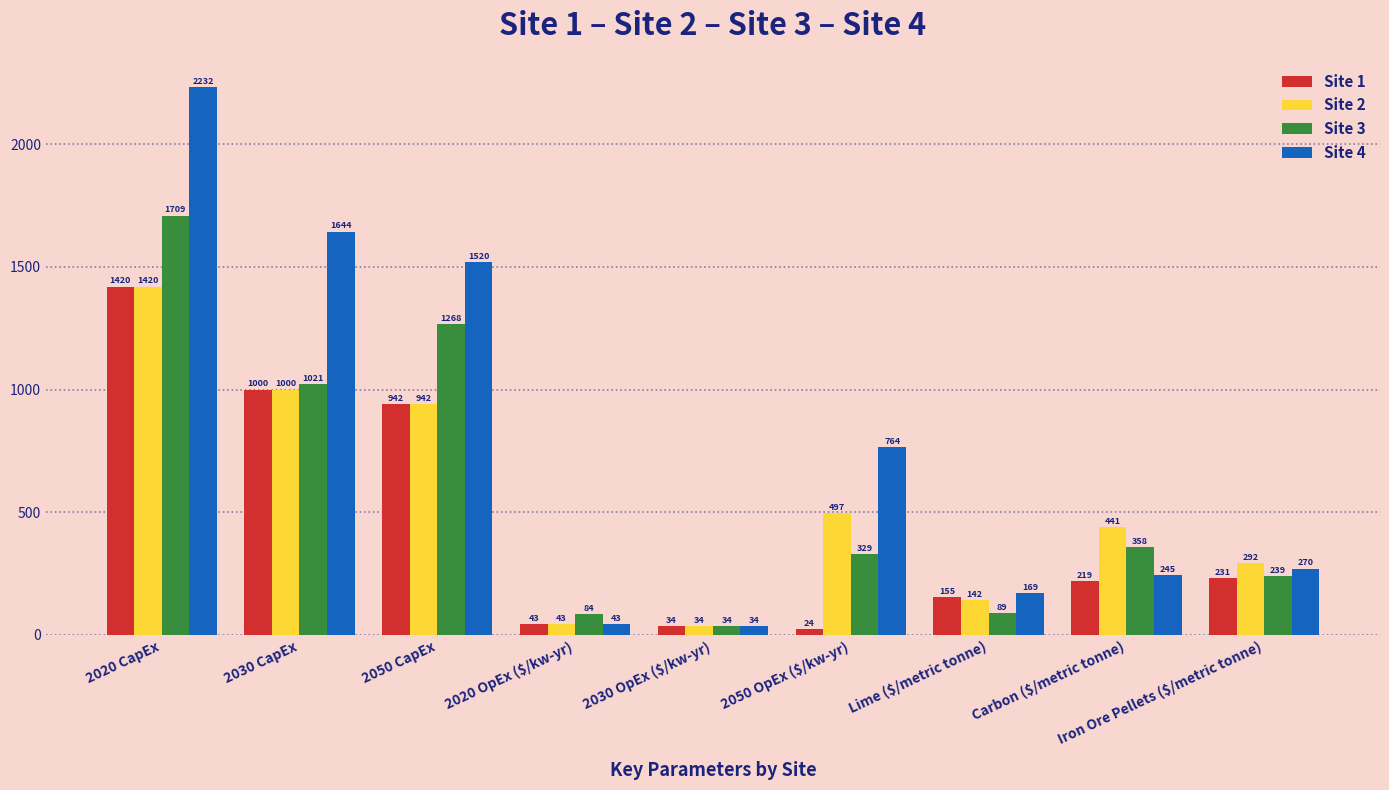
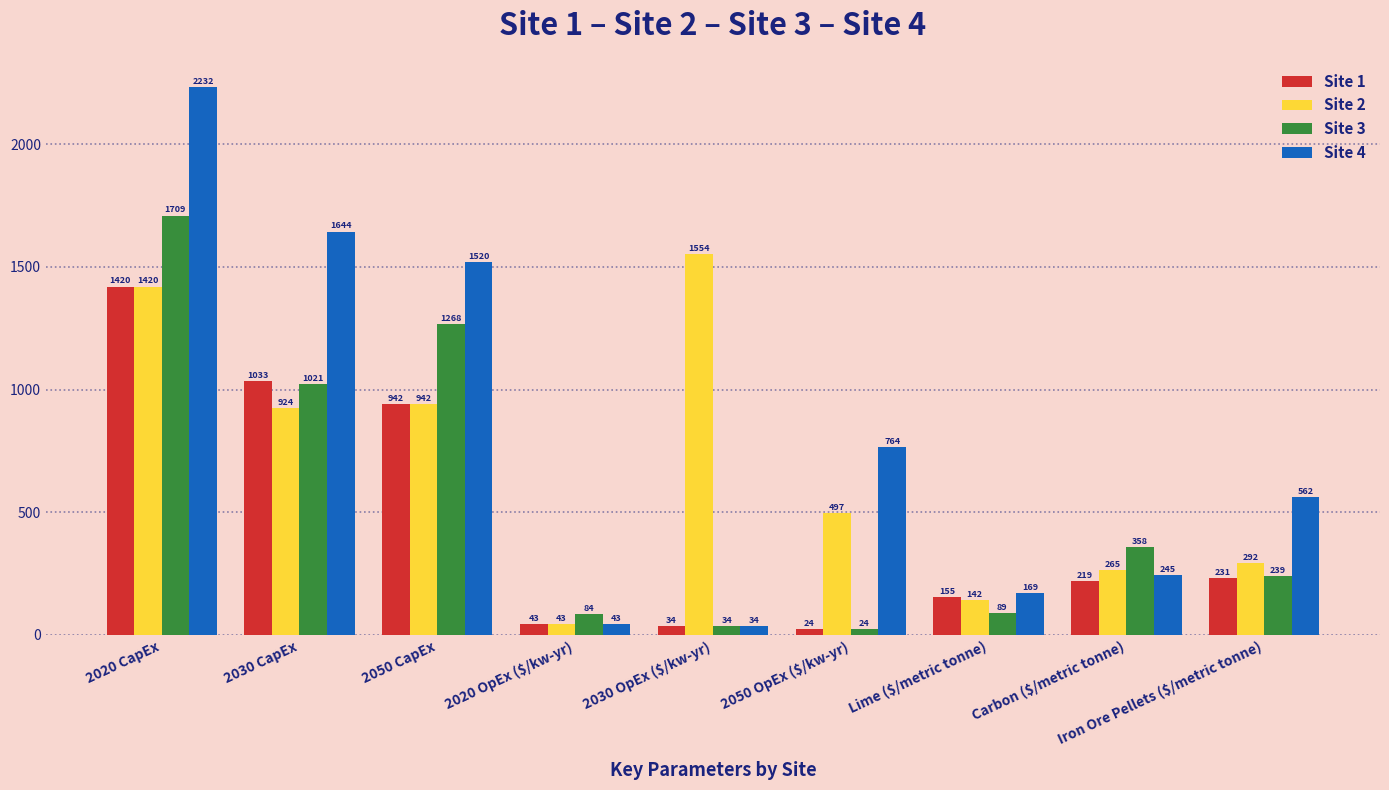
  {
    "Site 1": {
      "2020 CapEx": 1420,
-     "2030 CapEx": 1000,
+     "2030 CapEx": 1033,
      "2050 CapEx": 942,
      "2020 OpEx ($/kw-yr)": 43,
      "2030 OpEx ($/kw-yr)": 34,
      "2050 OpEx ($/kw-yr)": 24,
      "Lime ($/metric tonne)": 155,
      "Carbon ($/metric tonne)": 219,
      "Iron Ore Pellets ($/metric tonne)": 231
    },
    "Site 2": {
      "2020 CapEx": 1420,
-     "2030 CapEx": 1000,
+     "2030 CapEx": 924,
      "2050 CapEx": 942,
      "2020 OpEx ($/kw-yr)": 43,
-     "2030 OpEx ($/kw-yr)": 34,
+     "2030 OpEx ($/kw-yr)": 1554,
      "2050 OpEx ($/kw-yr)": 497,
      "Lime ($/metric tonne)": 142,
-     "Carbon ($/metric tonne)": 441,
+     "Carbon ($/metric tonne)": 265,
      "Iron Ore Pellets ($/metric tonne)": 292
    },
    "Site 3": {
      "2020 CapEx": 1709,
      "2030 CapEx": 1021,
      "2050 CapEx": 1268,
      "2020 OpEx ($/kw-yr)": 84,
      "2030 OpEx ($/kw-yr)": 34,
-     "2050 OpEx ($/kw-yr)": 329,
+     "2050 OpEx ($/kw-yr)": 24,
      "Lime ($/metric tonne)": 89,
      "Carbon ($/metric tonne)": 358,
      "Iron Ore Pellets ($/metric tonne)": 239
    },
    "Site 4": {
      "2020 CapEx": 2232,
      "2030 CapEx": 1644,
      "2050 CapEx": 1520,
      "2020 OpEx ($/kw-yr)": 43,
      "2030 OpEx ($/kw-yr)": 34,
      "2050 OpEx ($/kw-yr)": 764,
      "Lime ($/metric tonne)": 169,
      "Carbon ($/metric tonne)": 245,
-     "Iron Ore Pellets ($/metric tonne)": 270
+     "Iron Ore Pellets ($/metric tonne)": 562
    }
  }
